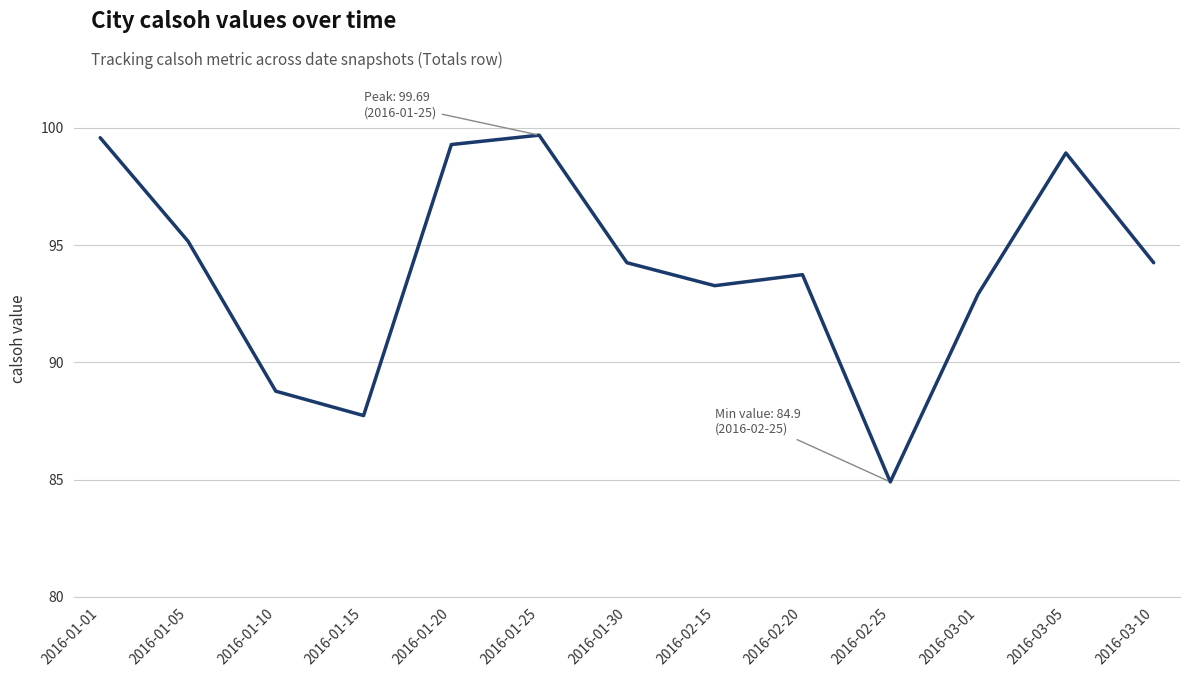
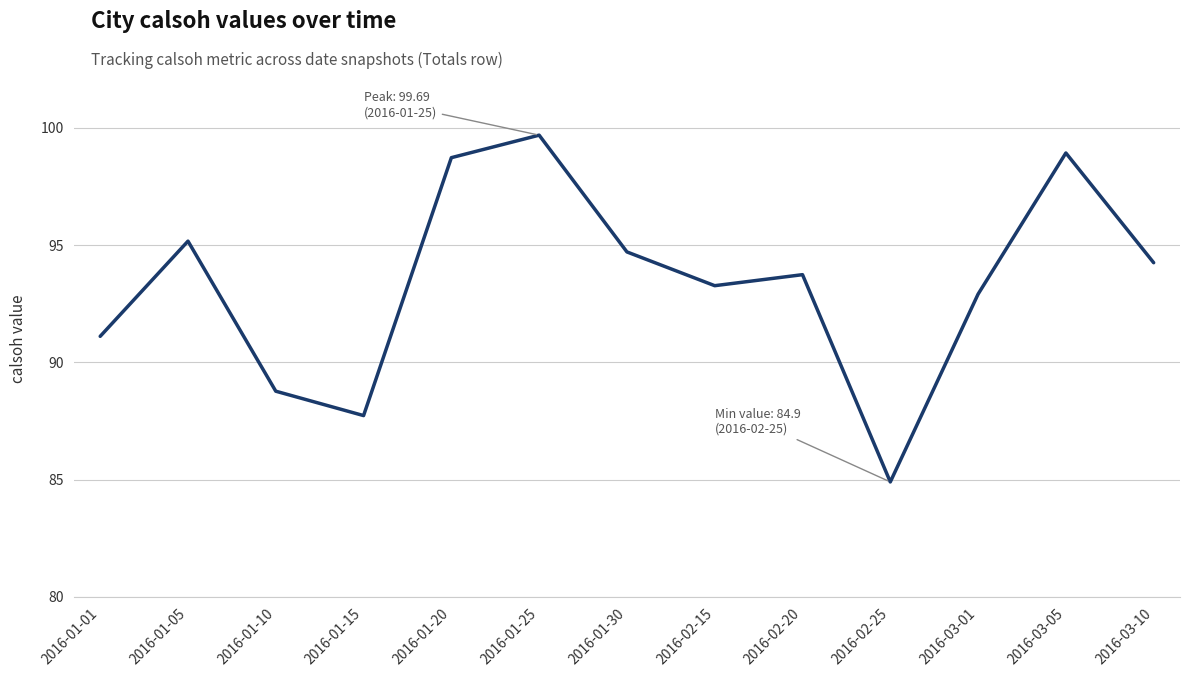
  {
-   "2016-01-01": 99.6,
+   "2016-01-01": 91.1,
    "2016-01-05": 95.2,
    "2016-01-10": 88.8,
    "2016-01-15": 87.7,
-   "2016-01-20": 99.3,
-   "2016-01-30": 94.3,
+   "2016-01-20": 98.7,
+   "2016-01-30": 94.7,
    "2016-02-15": 93.3,
    "2016-02-20": 93.7,
    "2016-03-01": 92.9,
    "2016-03-05": 98.9,
    "2016-03-10": 94.3
  }
